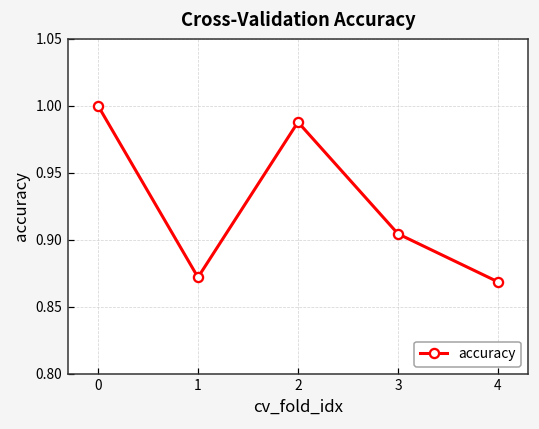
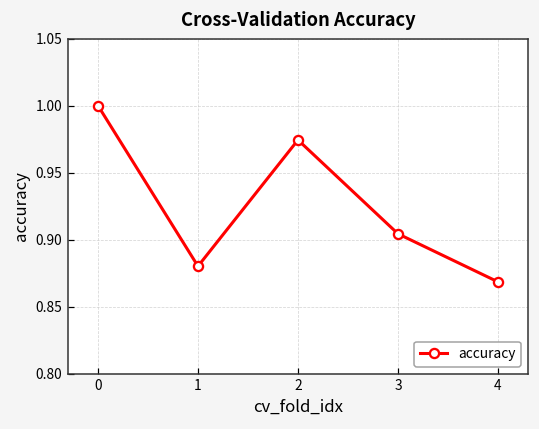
  {
    "0": 1.000,
-   "1": 0.872,
-   "2": 0.988,
+   "1": 0.880,
+   "2": 0.974,
    "3": 0.904,
    "4": 0.868
  }
